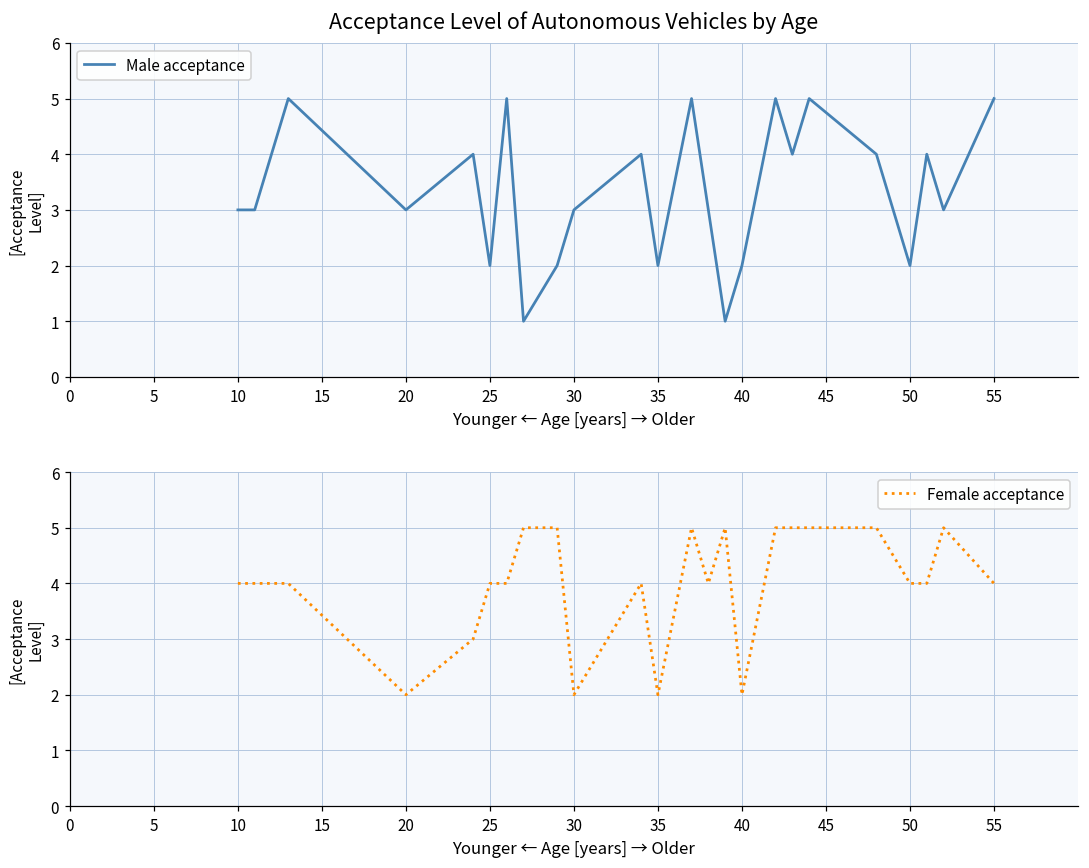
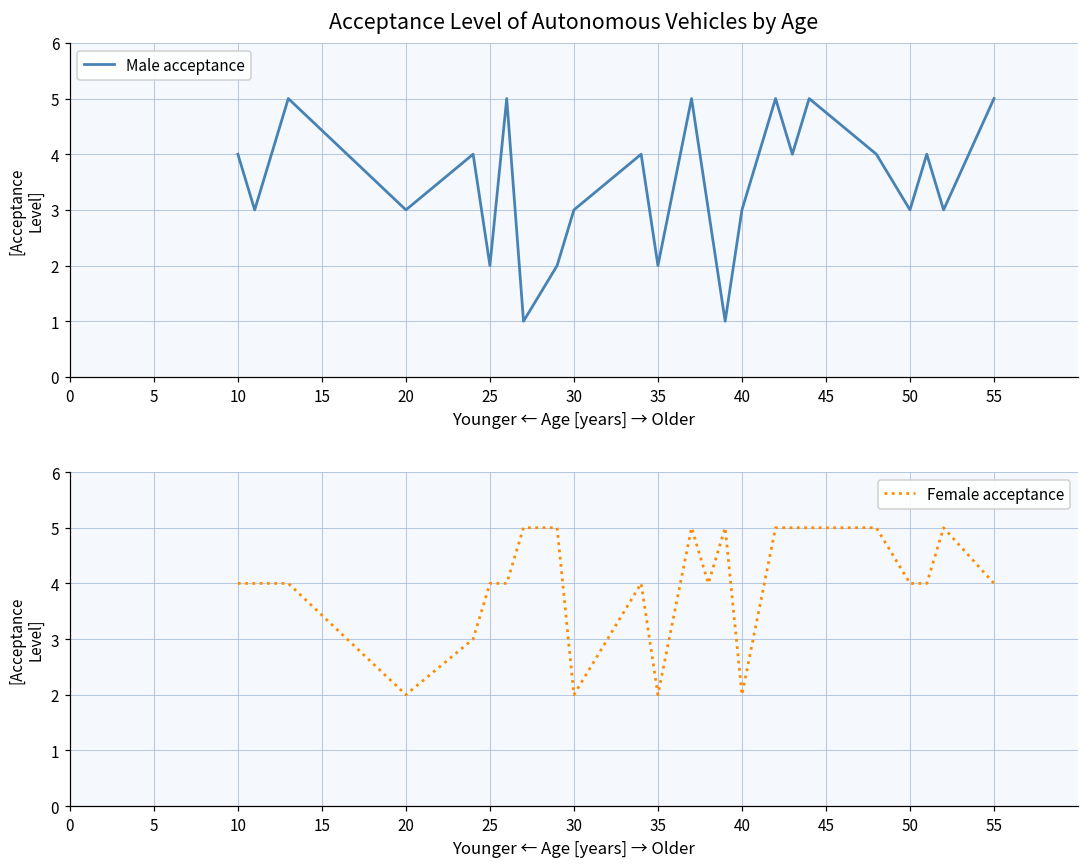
  {
    "Acceptance Level of Autonomous Vehicles by Age": {
-     "10": 3,
+     "10": 4,
      "20": 3,
      "25": 2,
      "30": 3,
      "35": 2,
-     "40": 2,
-     "50": 2,
+     "40": 3,
+     "50": 3,
      "55": 5
    }
  }
